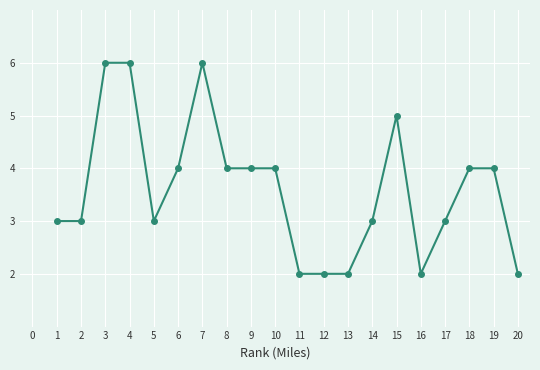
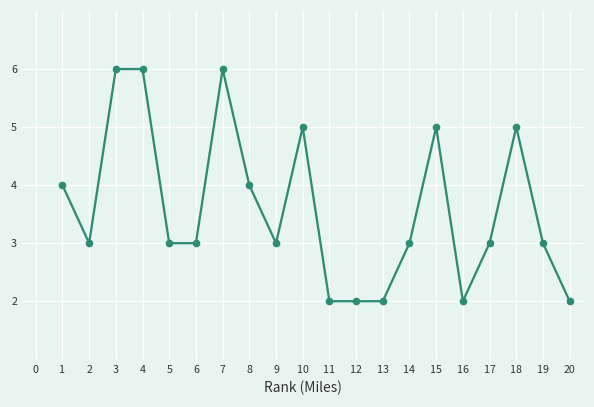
  {
-   "1": 3,
+   "1": 4,
    "2": 3,
    "3": 6,
    "4": 6,
    "5": 3,
-   "6": 4,
+   "6": 3,
    "7": 6,
    "8": 4,
-   "9": 4,
-   "10": 4,
+   "9": 3,
+   "10": 5,
    "11": 2,
    "12": 2,
    "13": 2,
    "14": 3,
    "15": 5,
    "16": 2,
    "17": 3,
-   "18": 4,
-   "19": 4,
+   "18": 5,
+   "19": 3,
    "20": 2
  }
